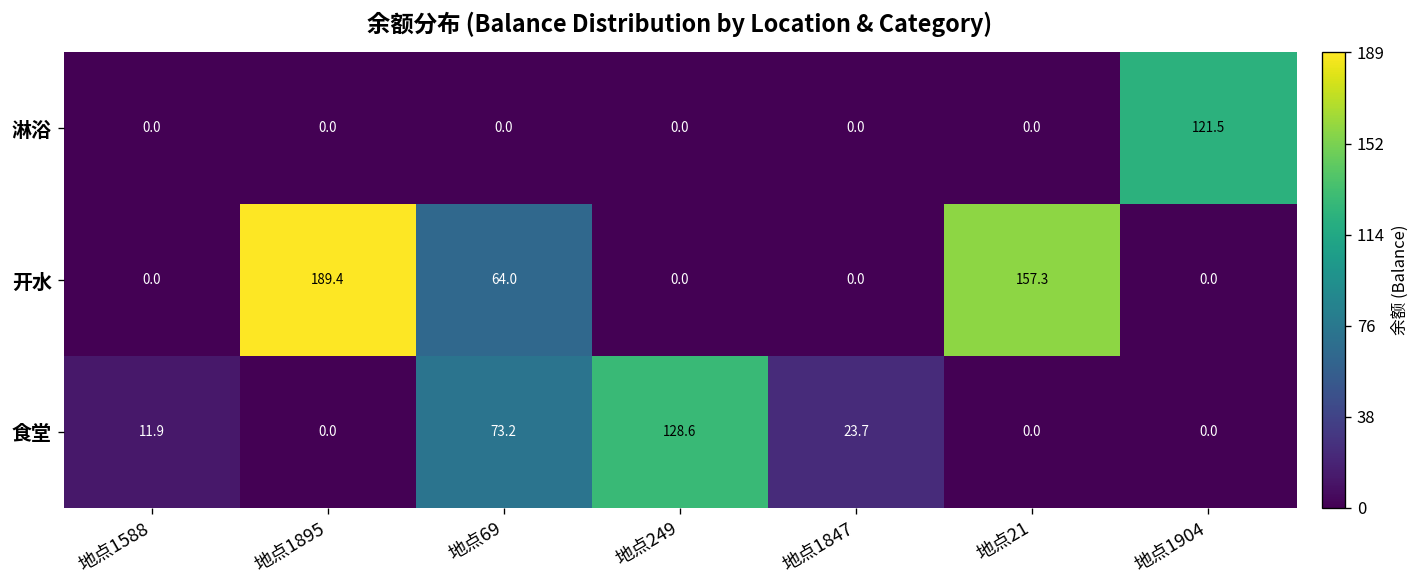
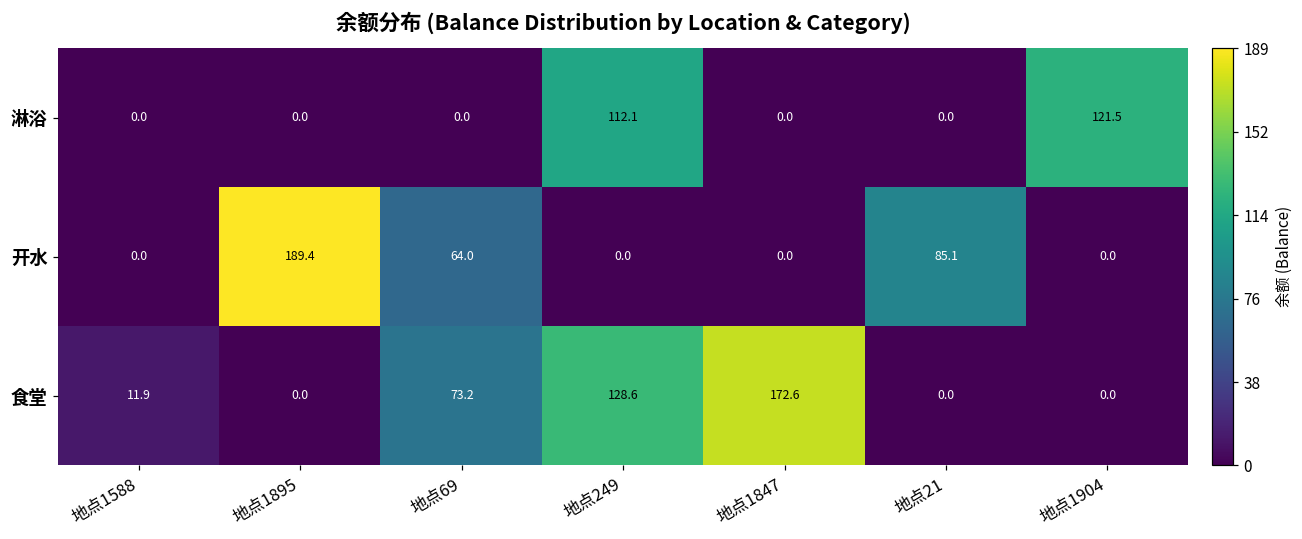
  {
    "淋浴": {
      "地点1588": 0.0,
      "地点1895": 0.0,
      "地点69": 0.0,
-     "地点249": 0.0,
+     "地点249": 112.1,
      "地点1847": 0.0,
      "地点21": 0.0,
      "地点1904": 121.5
    },
    "开水": {
      "地点1588": 0.0,
      "地点1895": 189.4,
      "地点69": 64.0,
      "地点249": 0.0,
      "地点1847": 0.0,
-     "地点21": 157.3,
+     "地点21": 85.1,
      "地点1904": 0.0
    },
    "食堂": {
      "地点1588": 11.9,
      "地点1895": 0.0,
      "地点69": 73.2,
      "地点249": 128.6,
-     "地点1847": 23.7,
+     "地点1847": 172.6,
      "地点21": 0.0,
      "地点1904": 0.0
    }
  }
